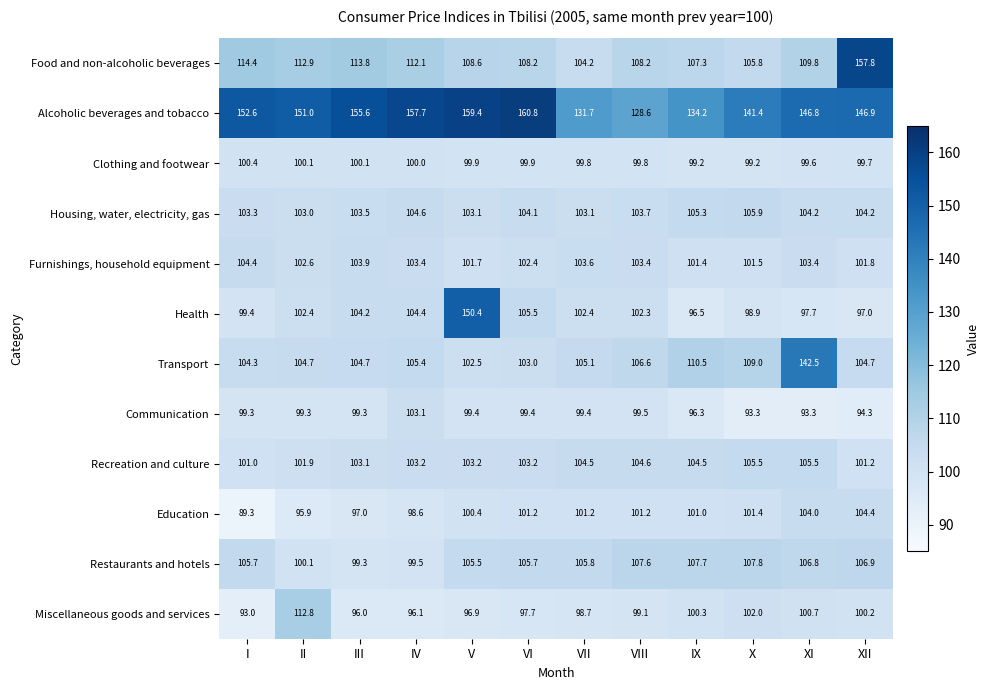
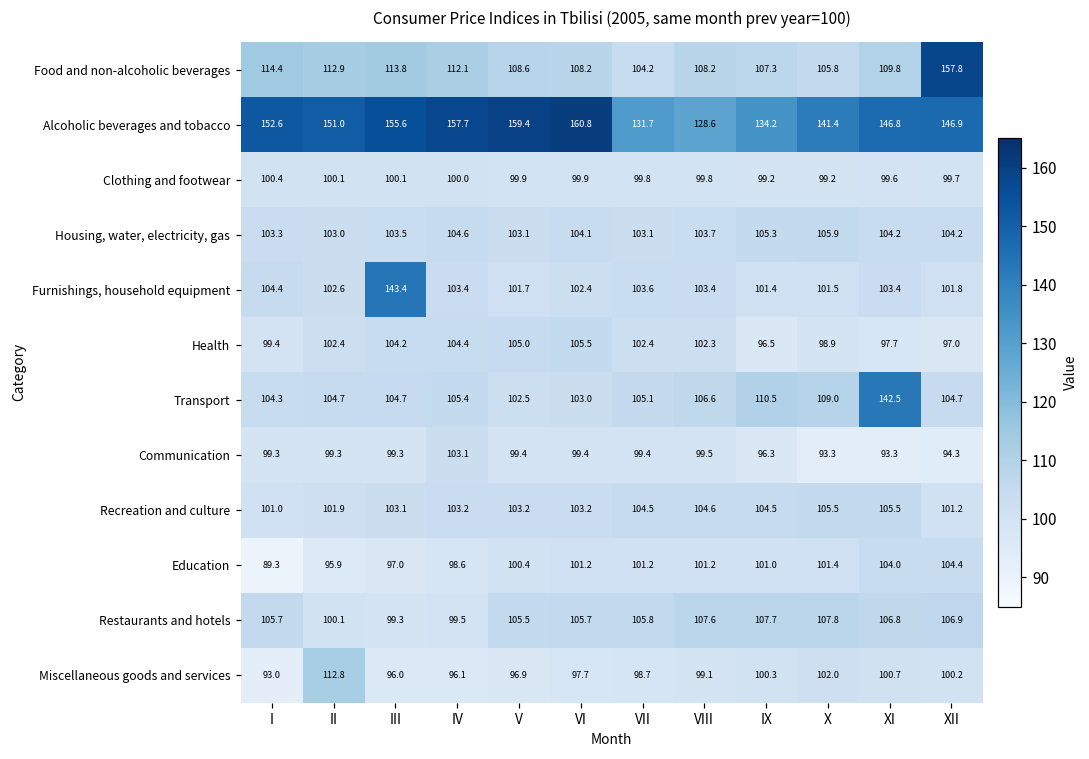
  {
    "Food and non-alcoholic beverages": {
      "I": 114.4,
      "II": 112.9,
      "III": 113.8,
      "IV": 112.1,
      "V": 108.6,
      "VI": 108.2,
      "VII": 104.2,
      "VIII": 108.2,
      "IX": 107.3,
      "X": 105.8,
      "XI": 109.8,
      "XII": 157.8
    },
    "Alcoholic beverages and tobacco": {
      "I": 152.6,
      "II": 151.0,
      "III": 155.6,
      "IV": 157.7,
      "V": 159.4,
      "VI": 160.8,
      "VII": 131.7,
      "VIII": 128.6,
      "IX": 134.2,
      "X": 141.4,
      "XI": 146.8,
      "XII": 146.9
    },
    "Clothing and footwear": {
      "I": 100.4,
      "II": 100.1,
      "III": 100.1,
      "IV": 100.0,
      "V": 99.9,
      "VI": 99.9,
      "VII": 99.8,
      "VIII": 99.8,
      "IX": 99.2,
      "X": 99.2,
      "XI": 99.6,
      "XII": 99.7
    },
    "Housing, water, electricity, gas": {
      "I": 103.3,
      "II": 103.0,
      "III": 103.5,
      "IV": 104.6,
      "V": 103.1,
      "VI": 104.1,
      "VII": 103.1,
      "VIII": 103.7,
      "IX": 105.3,
      "X": 105.9,
      "XI": 104.2,
      "XII": 104.2
    },
    "Furnishings, household equipment": {
      "I": 104.4,
      "II": 102.6,
-     "III": 103.9,
+     "III": 143.4,
      "IV": 103.4,
      "V": 101.7,
      "VI": 102.4,
      "VII": 103.6,
      "VIII": 103.4,
      "IX": 101.4,
      "X": 101.5,
      "XI": 103.4,
      "XII": 101.8
    },
    "Health": {
      "I": 99.4,
      "II": 102.4,
      "III": 104.2,
      "IV": 104.4,
-     "V": 150.4,
+     "V": 105.0,
      "VI": 105.5,
      "VII": 102.4,
      "VIII": 102.3,
      "IX": 96.5,
      "X": 98.9,
      "XI": 97.7,
      "XII": 97.0
    },
    "Transport": {
      "I": 104.3,
      "II": 104.7,
      "III": 104.7,
      "IV": 105.4,
      "V": 102.5,
      "VI": 103.0,
      "VII": 105.1,
      "VIII": 106.6,
      "IX": 110.5,
      "X": 109.0,
      "XI": 142.5,
      "XII": 104.7
    },
    "Communication": {
      "I": 99.3,
      "II": 99.3,
      "III": 99.3,
      "IV": 103.1,
      "V": 99.4,
      "VI": 99.4,
      "VII": 99.4,
      "VIII": 99.5,
      "IX": 96.3,
      "X": 93.3,
      "XI": 93.3,
      "XII": 94.3
    },
    "Recreation and culture": {
      "I": 101.0,
      "II": 101.9,
      "III": 103.1,
      "IV": 103.2,
      "V": 103.2,
      "VI": 103.2,
      "VII": 104.5,
      "VIII": 104.6,
      "IX": 104.5,
      "X": 105.5,
      "XI": 105.5,
      "XII": 101.2
    },
    "Education": {
      "I": 89.3,
      "II": 95.9,
      "III": 97.0,
      "IV": 98.6,
      "V": 100.4,
      "VI": 101.2,
      "VII": 101.2,
      "VIII": 101.2,
      "IX": 101.0,
      "X": 101.4,
      "XI": 104.0,
      "XII": 104.4
    },
    "Restaurants and hotels": {
      "I": 105.7,
      "II": 100.1,
      "III": 99.3,
      "IV": 99.5,
      "V": 105.5,
      "VI": 105.7,
      "VII": 105.8,
      "VIII": 107.6,
      "IX": 107.7,
      "X": 107.8,
      "XI": 106.8,
      "XII": 106.9
    },
    "Miscellaneous goods and services": {
      "I": 93.0,
      "II": 112.8,
      "III": 96.0,
      "IV": 96.1,
      "V": 96.9,
      "VI": 97.7,
      "VII": 98.7,
      "VIII": 99.1,
      "IX": 100.3,
      "X": 102.0,
      "XI": 100.7,
      "XII": 100.2
    }
  }
